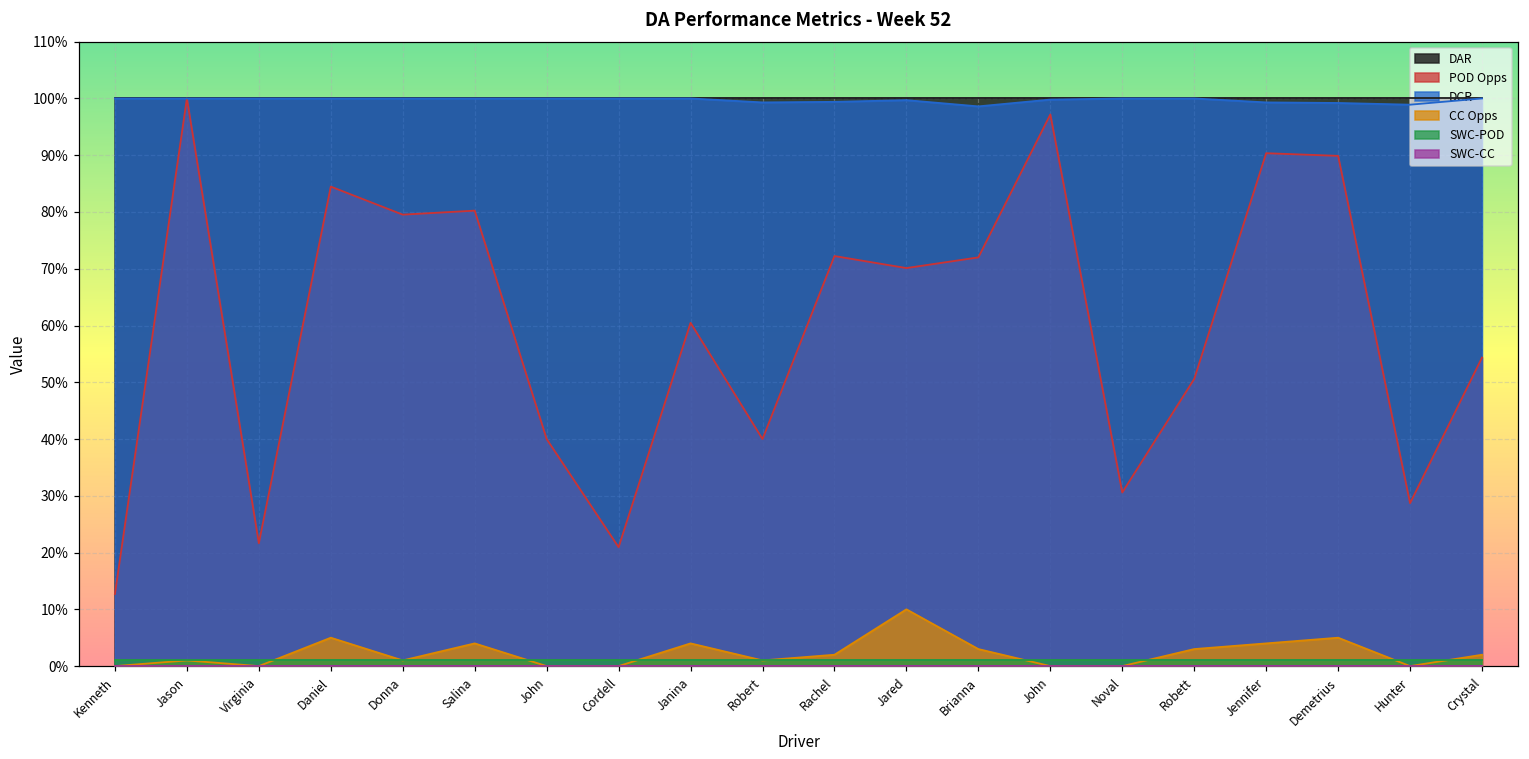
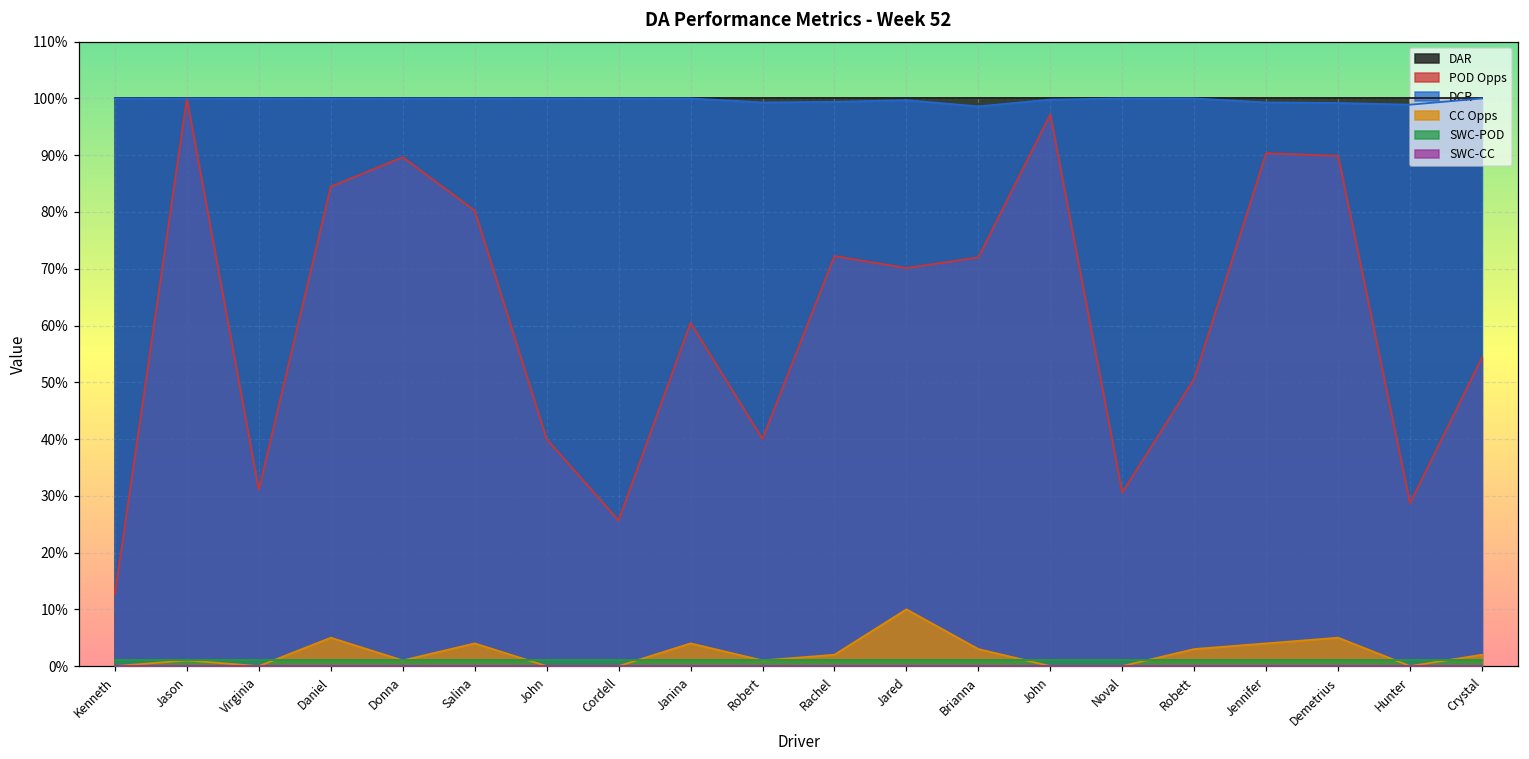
  {
    "DAR": {
      "Robert": "100%",
      "Rachel": "100%",
      "Brianna": "100%",
      "Jennifer": "100%",
      "Demetrius": "100%",
      "Hunter": "100%"
    },
    "POD Opps": {
      "Kenneth": "13%",
-     "Virginia": "22%",
+     "Virginia": "31%",
      "Daniel": "84%",
-     "Donna": "80%",
+     "Donna": "90%",
      "Salina": "80%",
-     "Cordell": "21%",
+     "Cordell": "26%",
      "Janina": "60%",
      "Robert": "40%",
      "Rachel": "72%",
      "Jared": "70%",
      "Brianna": "72%",
      "Noval": "31%",
      "Robett": "51%",
      "Jennifer": "90%",
      "Demetrius": "90%",
      "Hunter": "29%",
      "Crystal": "54%"
    },
    "DCR": {
      "Robert": "99%",
      "Rachel": "99%",
      "Brianna": "99%",
      "Jennifer": "99%",
      "Demetrius": "99%",
      "Hunter": "99%"
    },
    "CC Opps": {
      "Daniel": "5%",
      "Salina": "4%",
      "Janina": "4%",
      "Rachel": "2%",
      "Jared": "10%",
      "Brianna": "3%",
      "Robett": "3%",
      "Jennifer": "4%",
      "Demetrius": "5%",
      "Crystal": "2%"
    },
    "SWC-POD": {
      "Kenneth": "1%",
      "Virginia": "1%",
      "Daniel": "1%",
      "Salina": "1%",
      "Cordell": "1%",
      "Janina": "1%",
      "Rachel": "1%",
      "Jared": "1%",
      "Brianna": "1%",
      "Noval": "1%",
      "Robett": "1%",
      "Jennifer": "1%",
      "Demetrius": "1%",
      "Hunter": "1%",
      "Crystal": "1%"
    },
    "SWC-CC": {
      "Jason": "0%",
      "Daniel": "0%",
      "Donna": "0%",
      "Salina": "0%",
      "Janina": "0%",
      "Robert": "0%",
      "Rachel": "0%",
      "Jared": "0%",
      "Brianna": "0%",
      "Robett": "0%",
      "Jennifer": "0%",
      "Demetrius": "0%",
      "Crystal": "0%"
    }
  }
